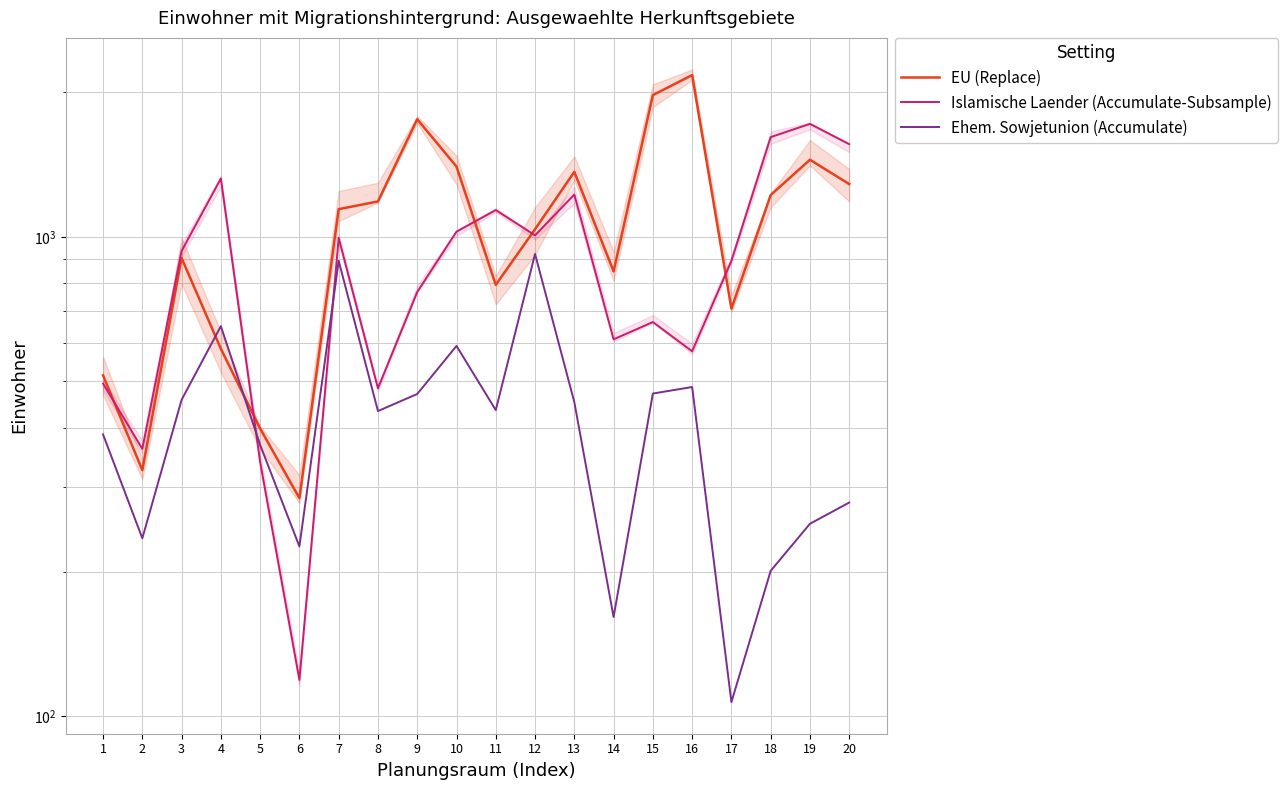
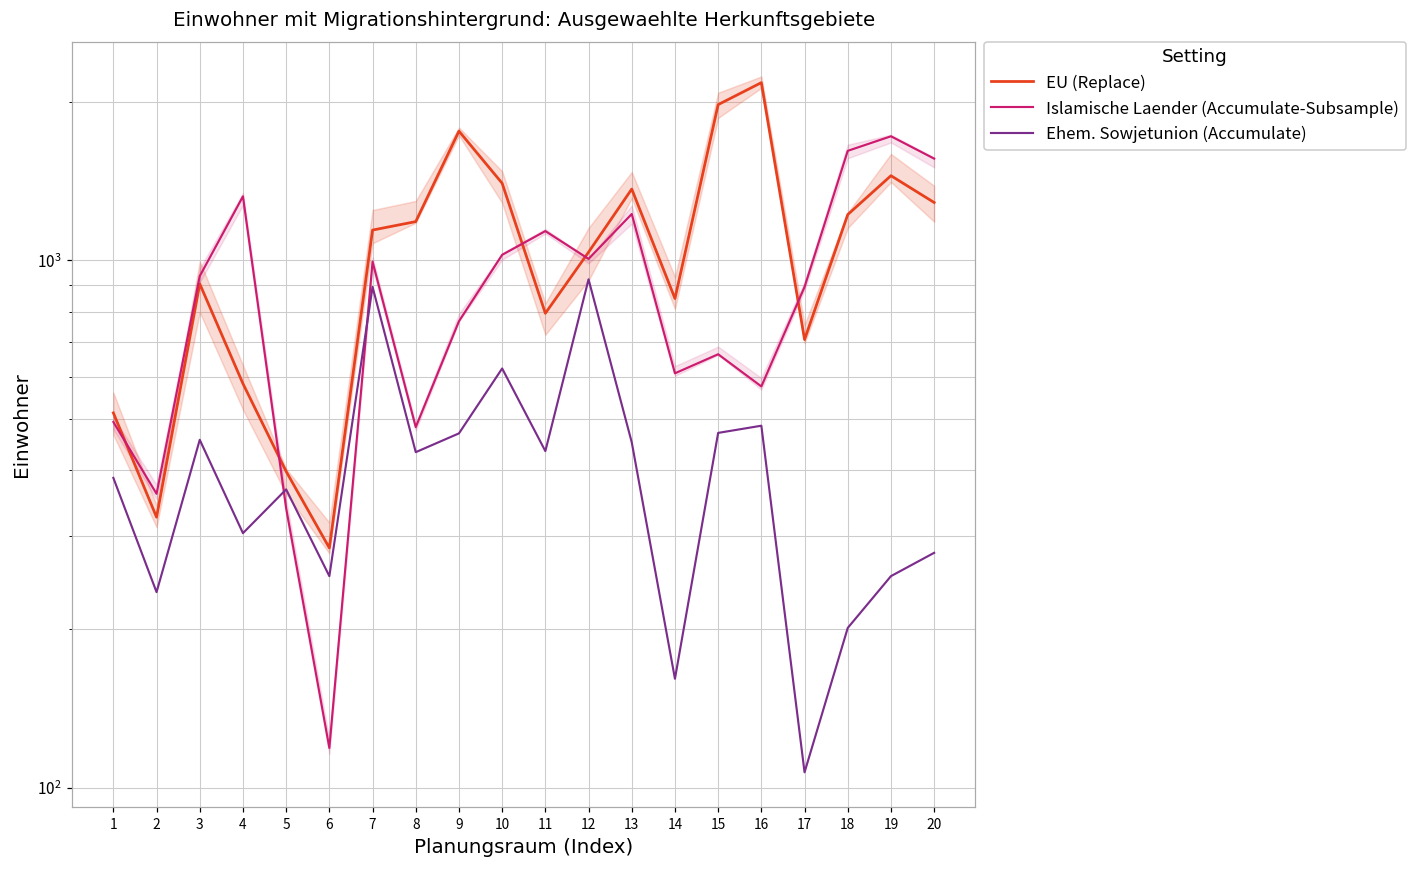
  {
    "Ehem. Sowjetunion (Accumulate)": {
      "1": 390,
      "2": 240,
      "3": 460,
-     "4": 650,
+     "4": 300,
      "5": 370,
-     "6": 230,
+     "6": 250,
      "7": 890,
      "8": 430,
      "9": 470,
-     "10": 590,
+     "10": 620,
      "11": 440,
      "12": 920,
      "13": 450,
      "14": 161,
      "15": 470,
      "16": 490,
      "17": 107,
      "18": 201,
      "19": 250,
      "20": 280
    }
  }
